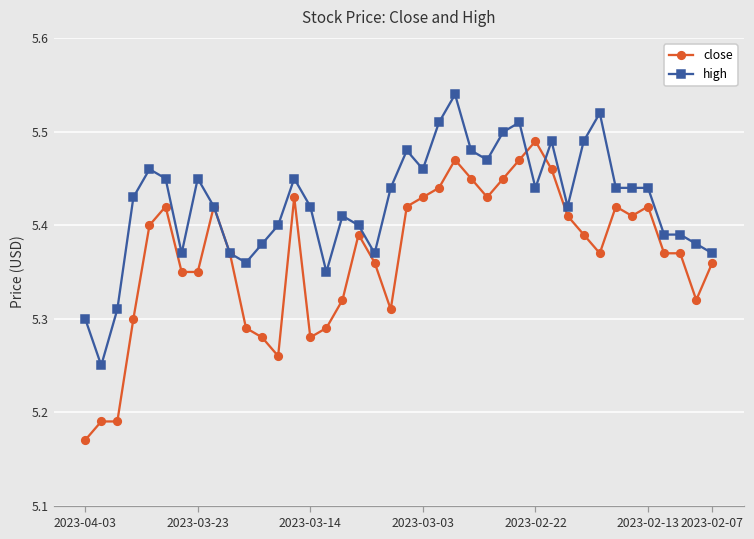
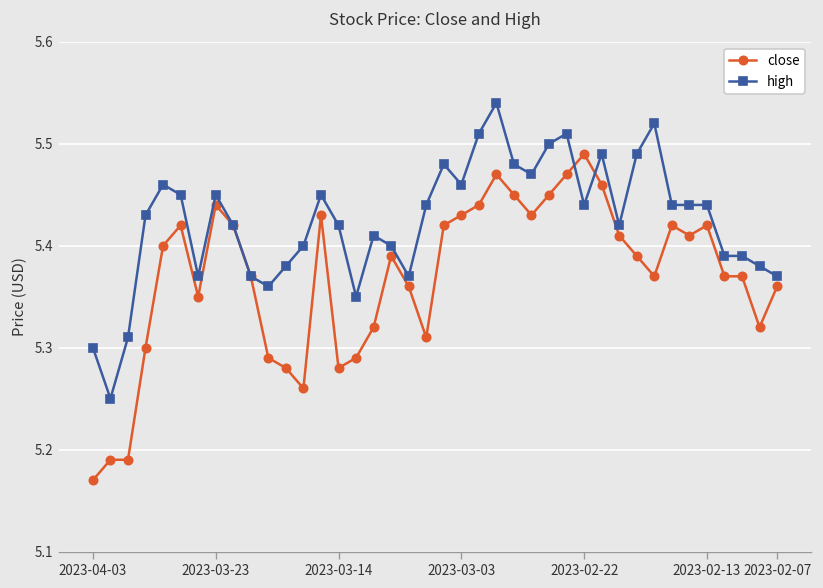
  {
    "close": {
      "2023-04-03": 5.17,
-     "2023-03-23": 5.35,
+     "2023-03-23": 5.44,
      "2023-03-14": 5.28,
      "2023-03-03": 5.43,
      "2023-02-22": 5.49,
      "2023-02-13": 5.42,
      "2023-02-07": 5.36
    },
    "high": {
      "2023-04-03": 5.30,
      "2023-03-23": 5.45,
      "2023-03-14": 5.42,
      "2023-03-03": 5.46,
      "2023-02-22": 5.44,
      "2023-02-13": 5.44,
      "2023-02-07": 5.37
    }
  }
